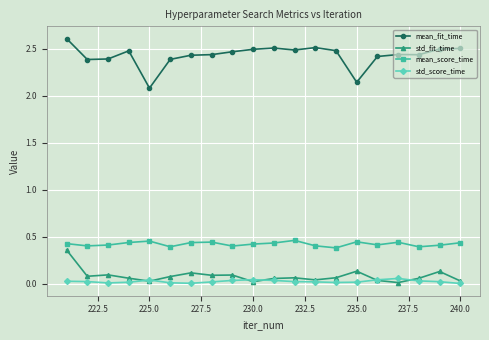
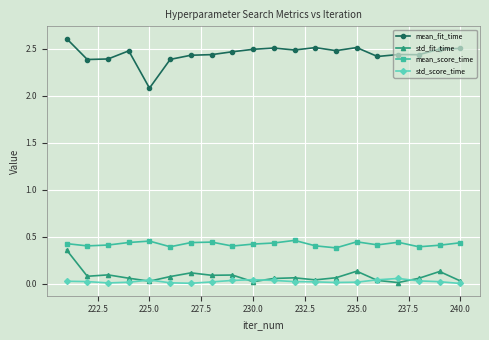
  {
    "mean_fit_time": {
      "225.0": 2.1,
      "230.0": 2.5,
-     "235.0": 2.1
+     "235.0": 2.5
    }
  }
